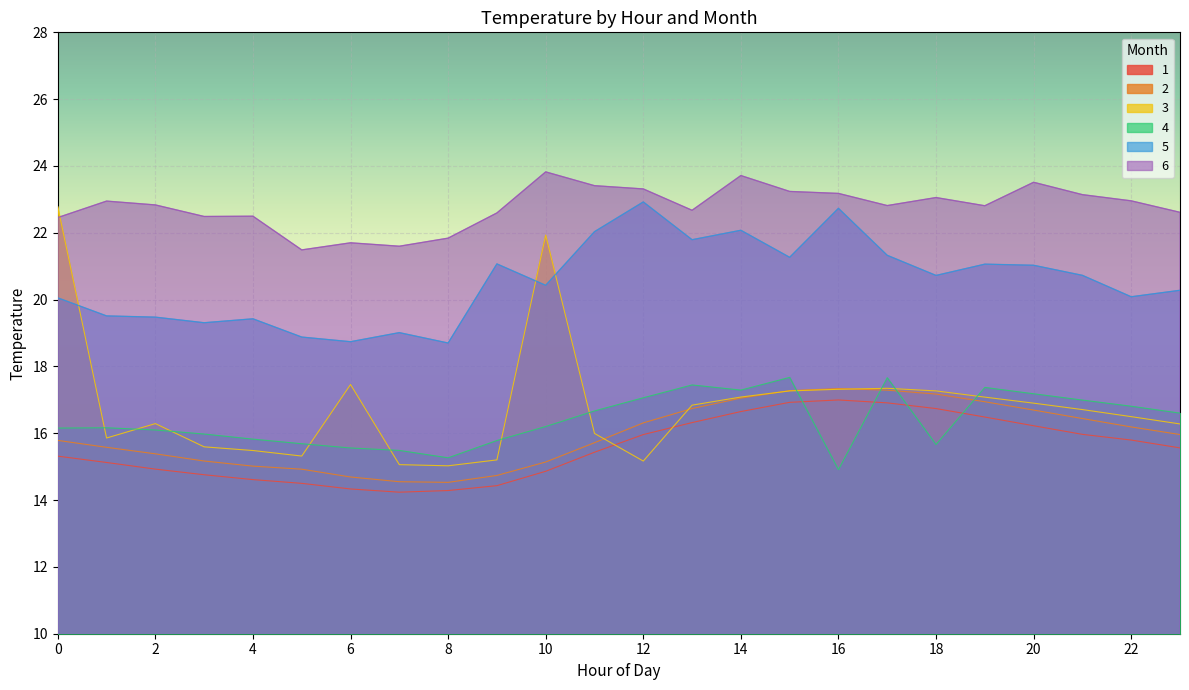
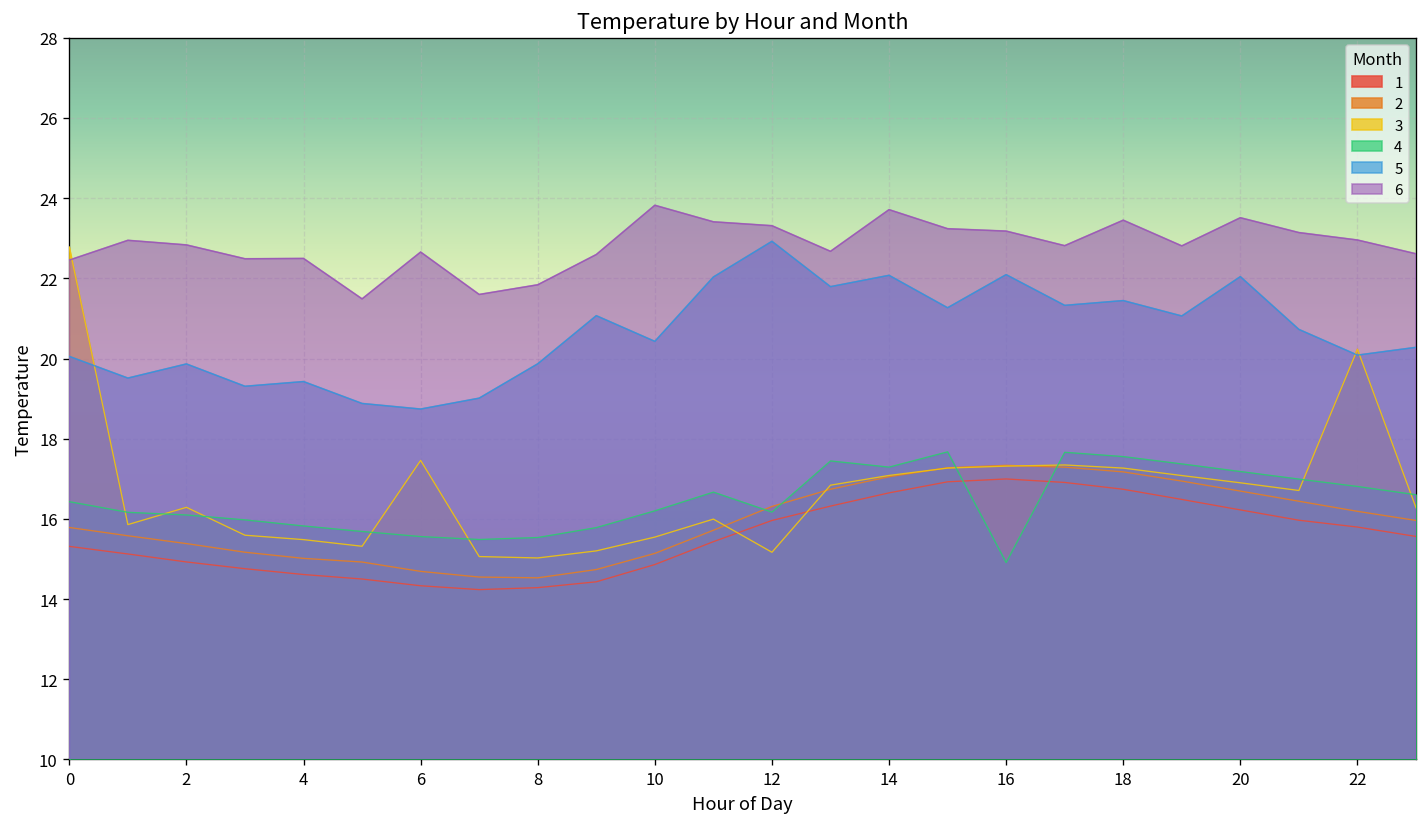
  {
    "3": {
      "0": 22.8,
      "2": 16.3,
      "4": 15.5,
      "6": 17.5,
      "8": 15.0,
-     "10": 21.9,
+     "10": 15.5,
      "12": 15.2,
      "18": 17.3,
      "20": 16.9,
-     "22": 16.5
+     "22": 20.2
    },
    "4": {
-     "0": 16.2,
+     "0": 16.4,
      "2": 16.1,
      "4": 15.8,
      "6": 15.6,
-     "8": 15.3,
+     "8": 15.5,
      "10": 16.2,
-     "12": 17.1,
+     "12": 16.2,
      "14": 17.3,
      "16": 14.9,
-     "18": 15.7,
+     "18": 17.6,
      "20": 17.2,
      "22": 16.8
    },
    "5": {
      "0": 20.1,
-     "2": 19.5,
+     "2": 19.9,
      "4": 19.4,
      "6": 18.7,
-     "8": 18.7,
+     "8": 19.9,
      "10": 20.4,
      "12": 22.9,
      "14": 22.1,
-     "16": 22.7,
-     "18": 20.7,
-     "20": 21.0,
+     "16": 22.1,
+     "18": 21.4,
+     "20": 22.0,
      "22": 20.1
    },
    "6": {
      "0": 22.5,
      "2": 22.8,
      "4": 22.5,
-     "6": 21.7,
+     "6": 22.7,
      "8": 21.8,
      "10": 23.8,
      "12": 23.3,
      "14": 23.7,
      "16": 23.2,
-     "18": 23.1,
+     "18": 23.5,
      "20": 23.5,
      "22": 23.0
    }
  }
